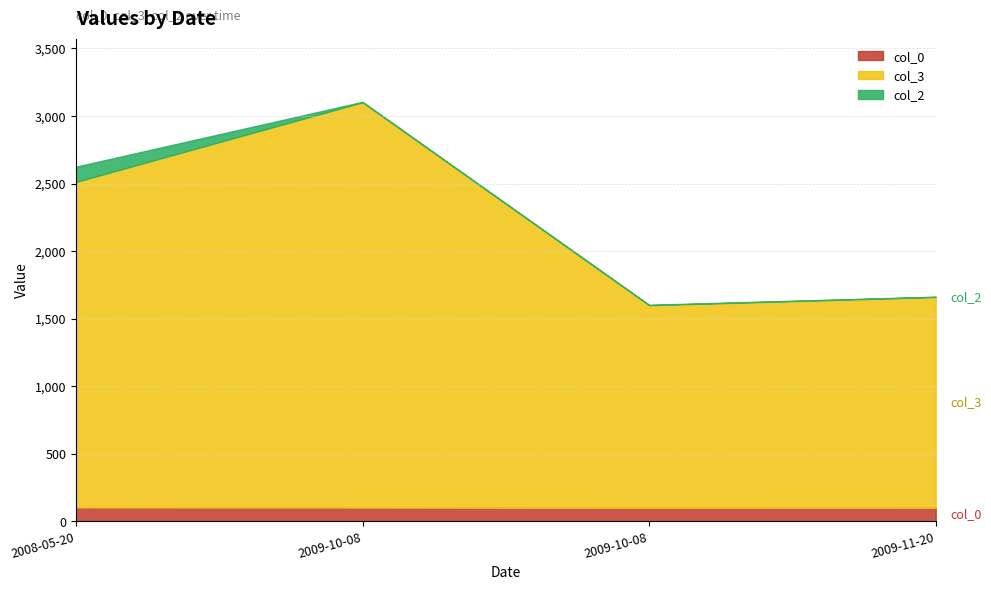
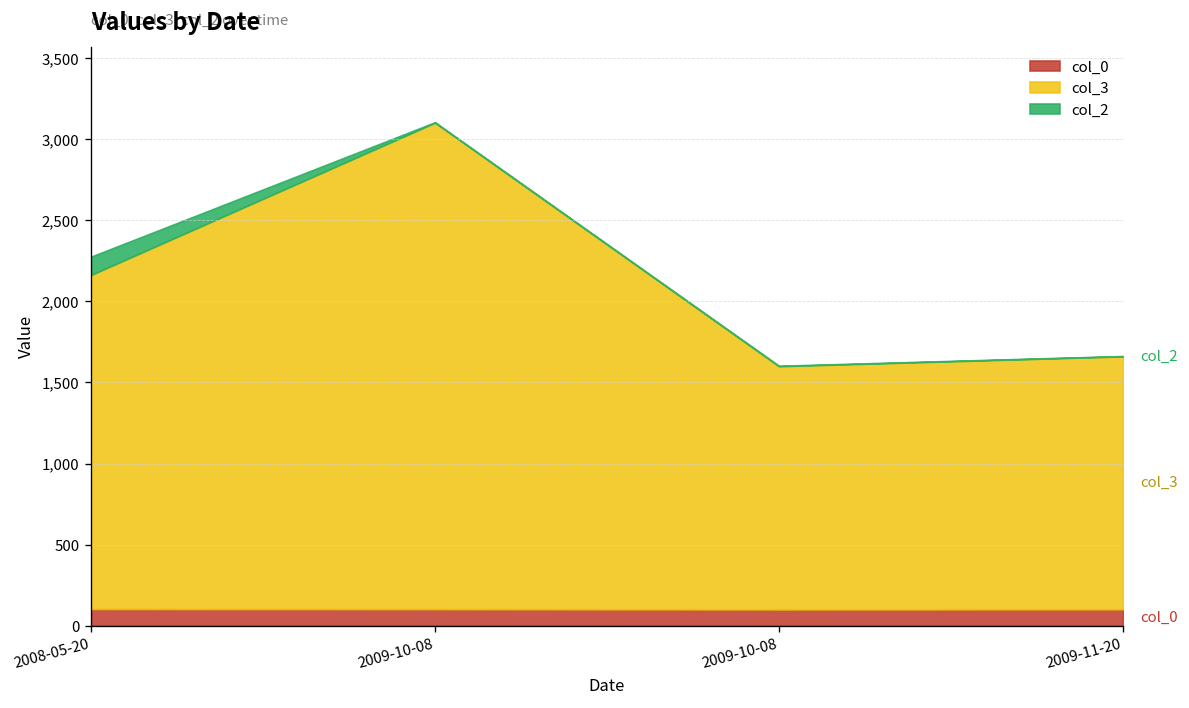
  {
    "col_0": {
      "2008-05-20": "100"
    },
    "col_3": {
-     "2008-05-20": "2,410"
+     "2008-05-20": "2,060"
    },
    "col_2": {
      "2008-05-20": "110"
    }
  }
